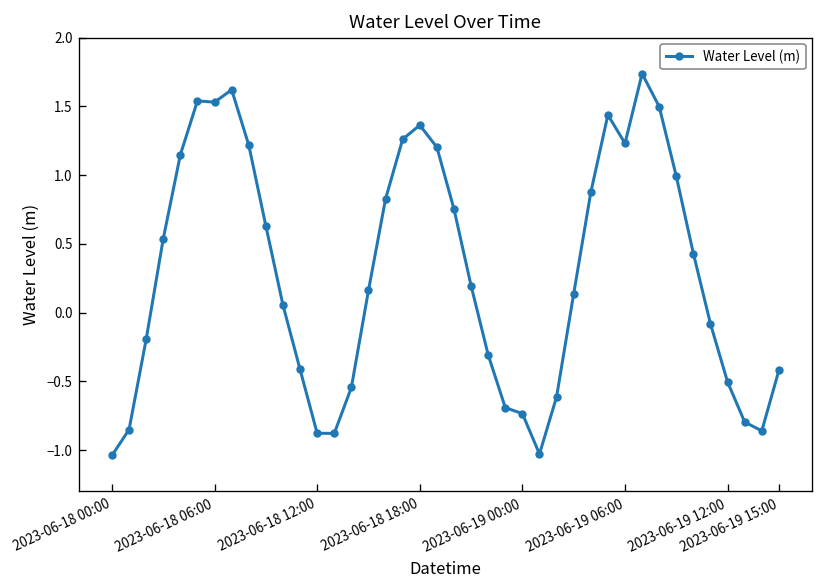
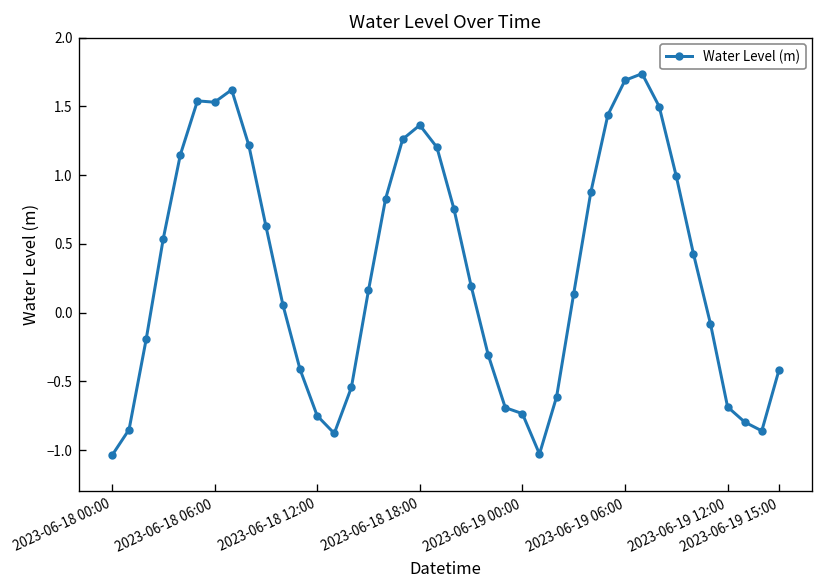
  {
    "2023-06-18 00:00": -1.04,
    "2023-06-18 06:00": 1.53,
-   "2023-06-18 12:00": -0.88,
+   "2023-06-18 12:00": -0.75,
    "2023-06-18 18:00": 1.36,
    "2023-06-19 00:00": -0.73,
-   "2023-06-19 06:00": 1.23,
-   "2023-06-19 12:00": -0.50,
+   "2023-06-19 06:00": 1.69,
+   "2023-06-19 12:00": -0.69,
    "2023-06-19 15:00": -0.42
  }
